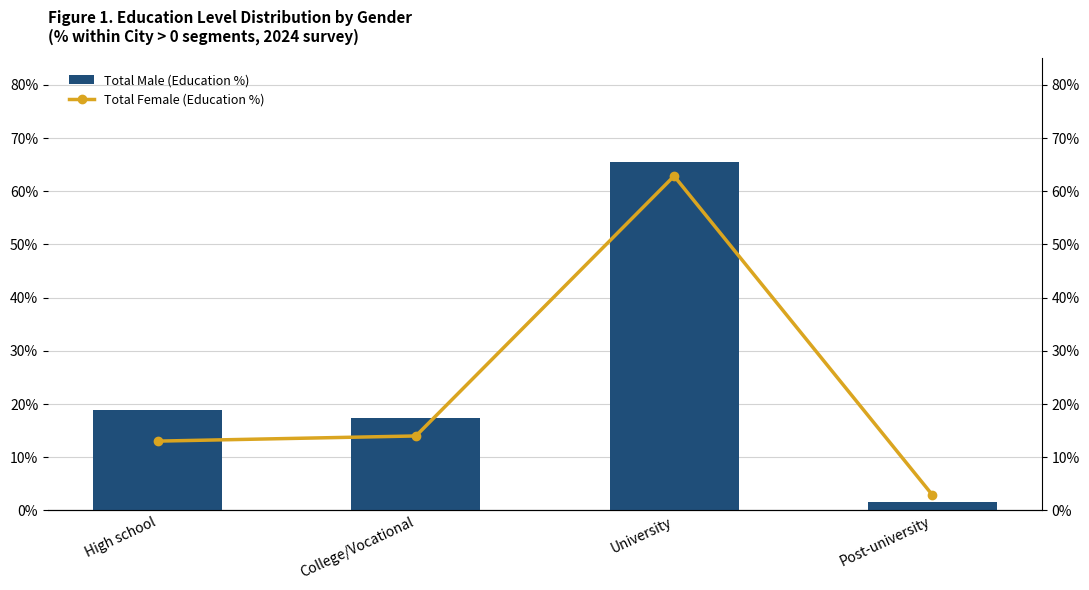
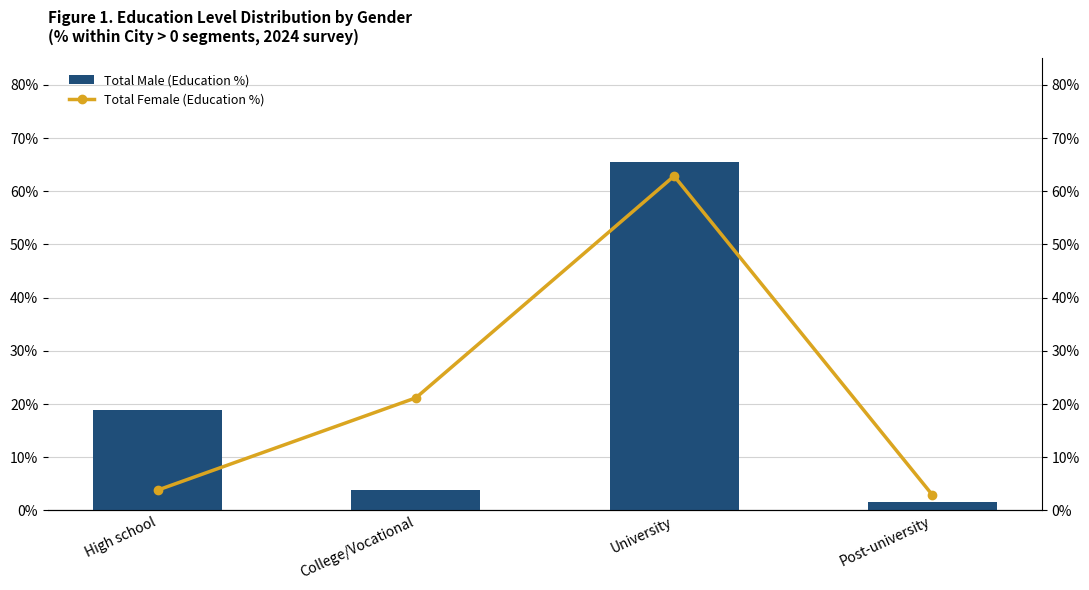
  {
    "Total Male (Education %)": {
      "High school": "19%",
-     "College/Vocational": "17%",
+     "College/Vocational": "4%",
      "University": "66%",
      "Post-university": "2%"
    },
    "Total Female (Education %)": {
-     "High school": "13%",
-     "College/Vocational": "14%",
+     "High school": "4%",
+     "College/Vocational": "21%",
      "University": "63%",
      "Post-university": "3%"
    }
  }
